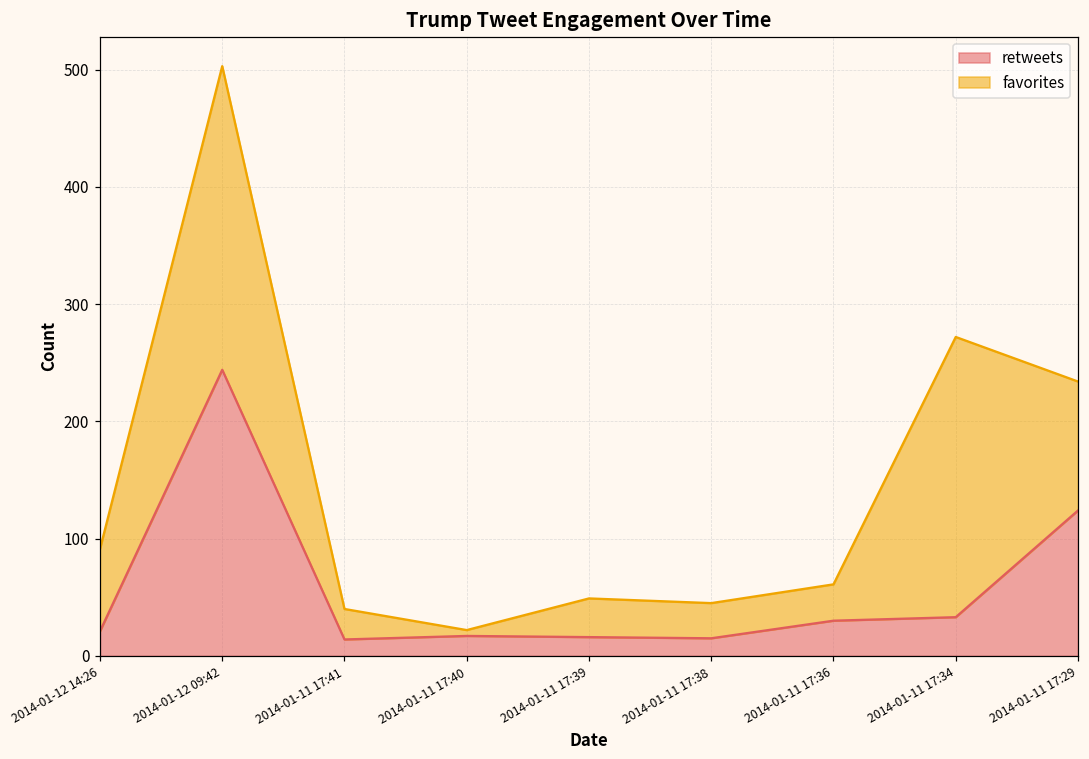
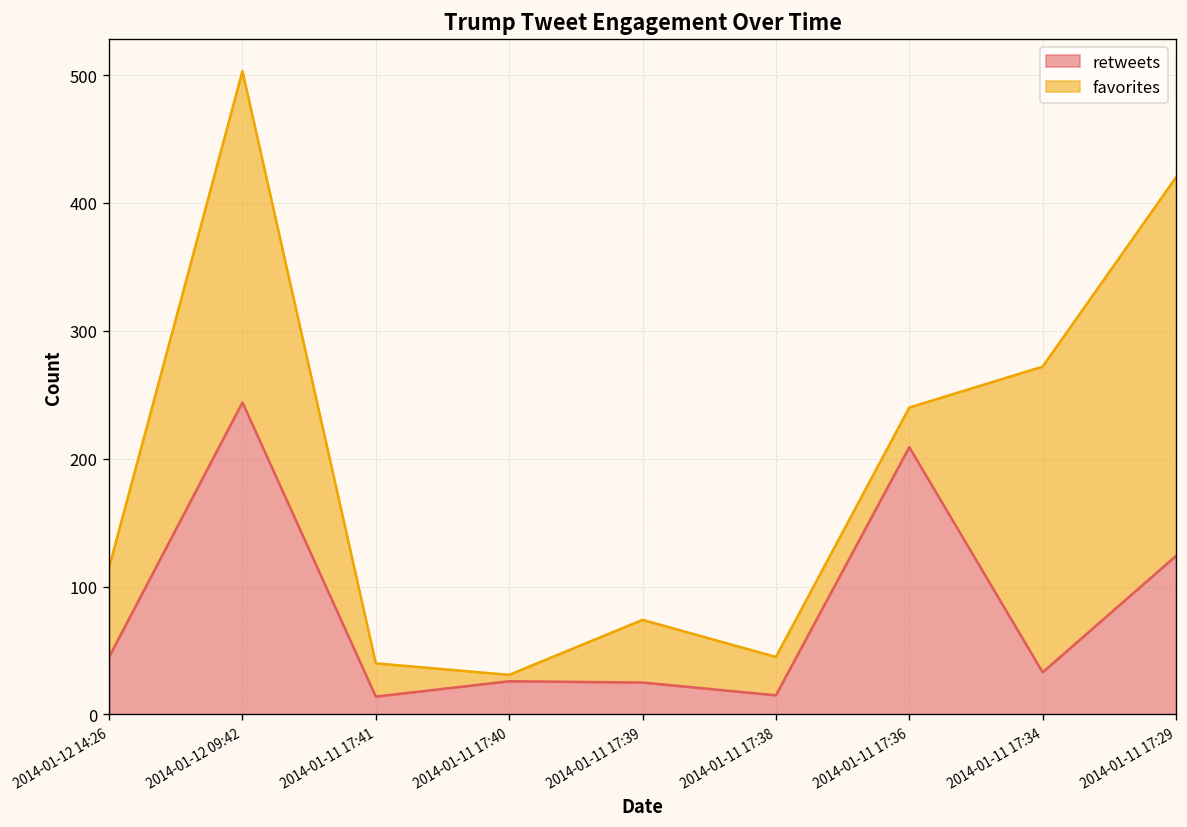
  {
    "retweets": {
-     "2014-01-12 14:26": 21,
+     "2014-01-12 14:26": 45,
      "2014-01-12 09:42": 244,
      "2014-01-11 17:41": 14,
-     "2014-01-11 17:40": 17,
-     "2014-01-11 17:39": 16,
+     "2014-01-11 17:40": 26,
+     "2014-01-11 17:39": 25,
      "2014-01-11 17:38": 15,
-     "2014-01-11 17:36": 30,
+     "2014-01-11 17:36": 209,
      "2014-01-11 17:34": 33,
      "2014-01-11 17:29": 124
    },
    "favorites": {
      "2014-01-12 14:26": 70,
      "2014-01-12 09:42": 259,
      "2014-01-11 17:41": 26,
      "2014-01-11 17:40": 5,
-     "2014-01-11 17:39": 33,
+     "2014-01-11 17:39": 49,
      "2014-01-11 17:38": 30,
      "2014-01-11 17:36": 31,
      "2014-01-11 17:34": 239,
-     "2014-01-11 17:29": 110
+     "2014-01-11 17:29": 296
    }
  }
